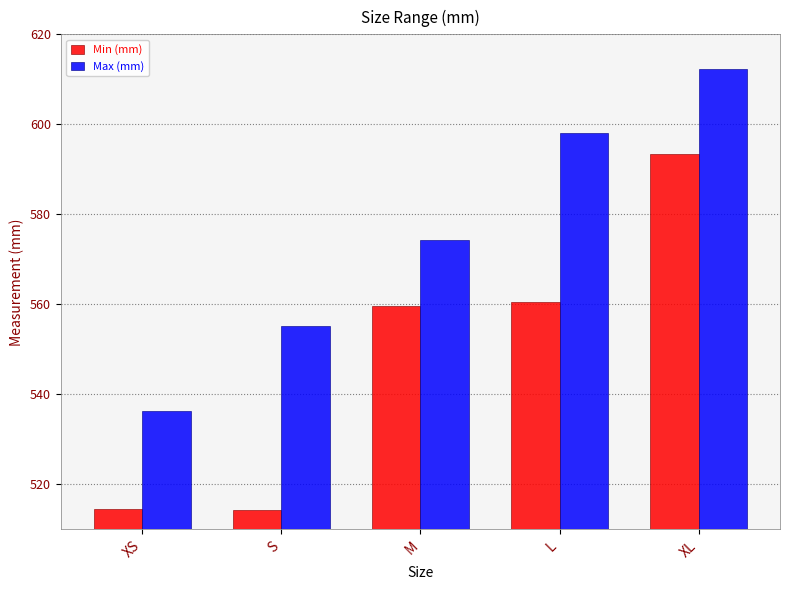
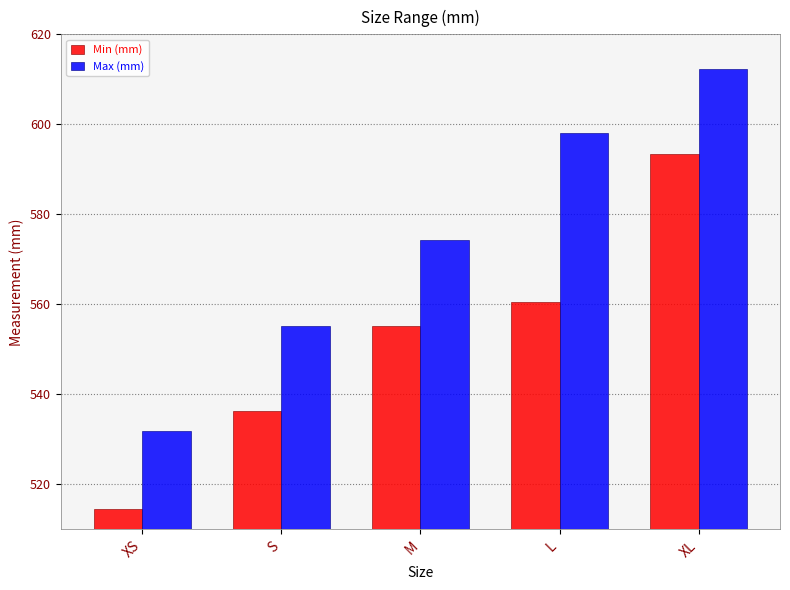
  {
    "Min (mm)": {
      "XS": 515,
-     "S": 514,
-     "M": 560,
+     "S": 536,
+     "M": 555,
      "L": 561,
      "XL": 593
    },
    "Max (mm)": {
-     "XS": 536,
+     "XS": 532,
      "S": 555,
      "M": 574,
      "L": 598,
      "XL": 612
    }
  }
